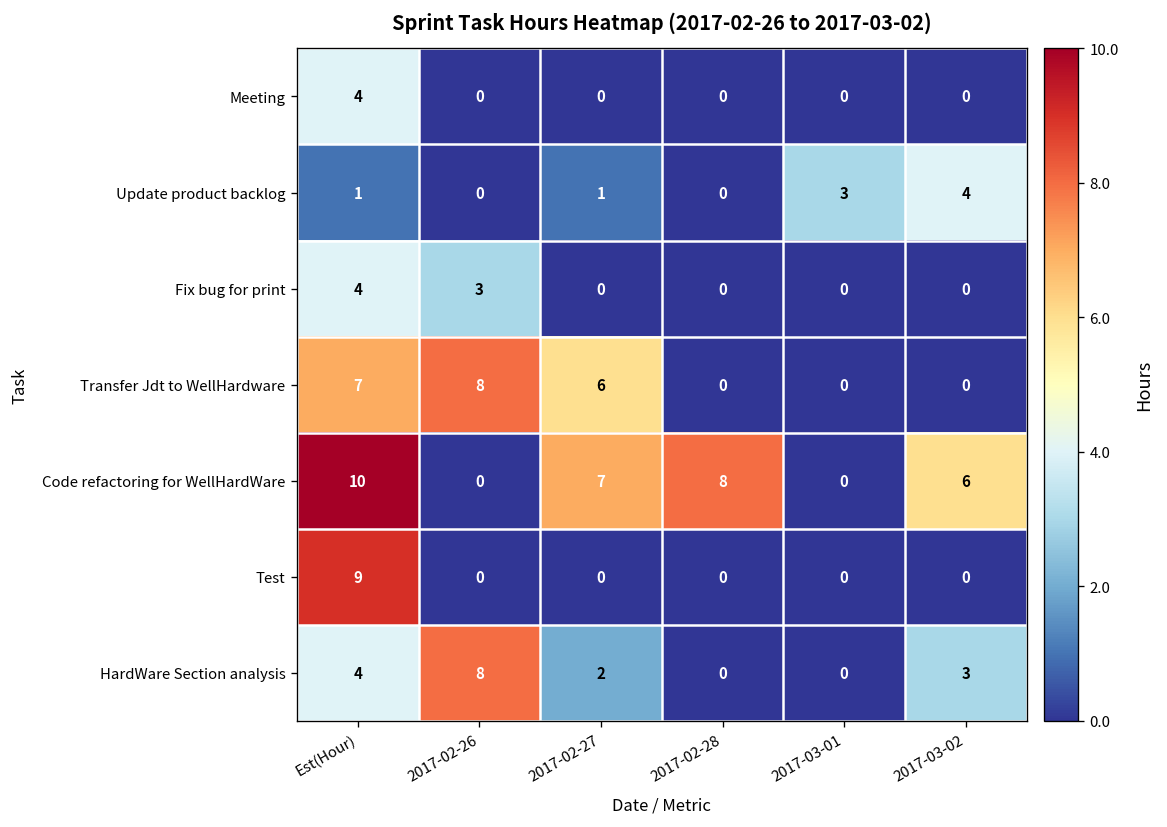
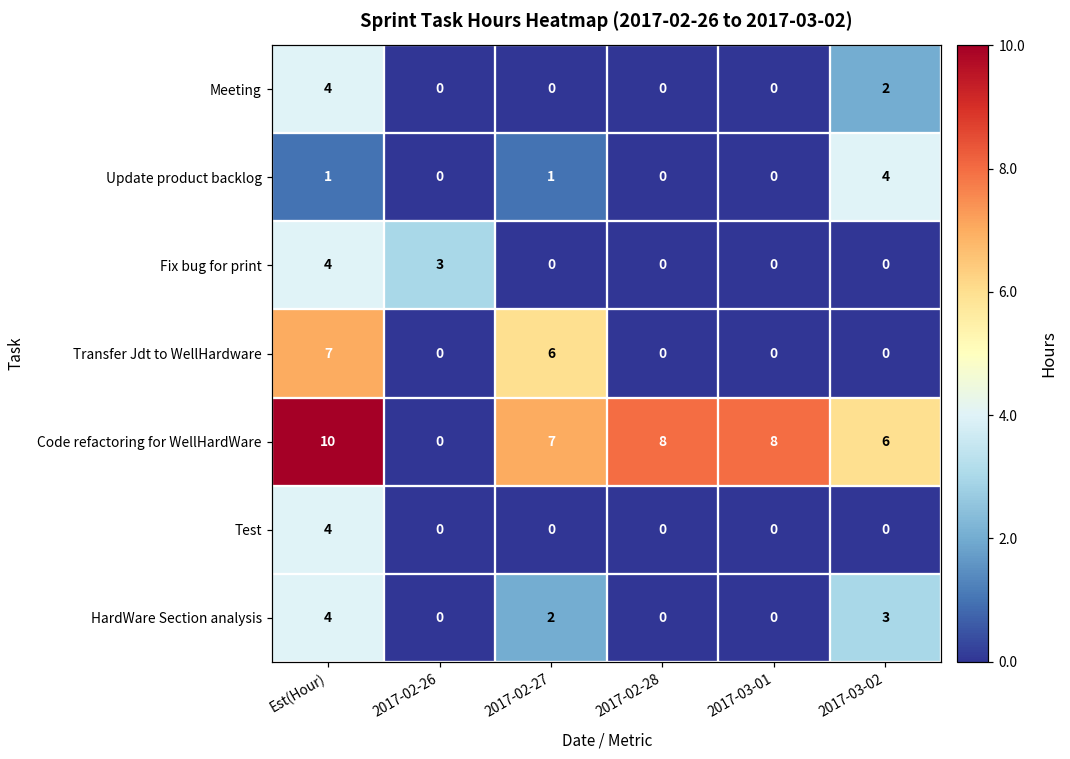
  {
    "Meeting": {
      "Est(Hour)": 4,
      "2017-02-26": 0,
      "2017-02-27": 0,
      "2017-02-28": 0,
      "2017-03-01": 0,
-     "2017-03-02": 0
+     "2017-03-02": 2
    },
    "Update product backlog": {
      "Est(Hour)": 1,
      "2017-02-26": 0,
      "2017-02-27": 1,
      "2017-02-28": 0,
-     "2017-03-01": 3,
+     "2017-03-01": 0,
      "2017-03-02": 4
    },
    "Fix bug for print": {
      "Est(Hour)": 4,
      "2017-02-26": 3,
      "2017-02-27": 0,
      "2017-02-28": 0,
      "2017-03-01": 0,
      "2017-03-02": 0
    },
    "Transfer Jdt to WellHardware": {
      "Est(Hour)": 7,
-     "2017-02-26": 8,
+     "2017-02-26": 0,
      "2017-02-27": 6,
      "2017-02-28": 0,
      "2017-03-01": 0,
      "2017-03-02": 0
    },
    "Code refactoring for WellHardWare": {
      "Est(Hour)": 10,
      "2017-02-26": 0,
      "2017-02-27": 7,
      "2017-02-28": 8,
-     "2017-03-01": 0,
+     "2017-03-01": 8,
      "2017-03-02": 6
    },
    "Test": {
-     "Est(Hour)": 9,
+     "Est(Hour)": 4,
      "2017-02-26": 0,
      "2017-02-27": 0,
      "2017-02-28": 0,
      "2017-03-01": 0,
      "2017-03-02": 0
    },
    "HardWare Section analysis": {
      "Est(Hour)": 4,
-     "2017-02-26": 8,
+     "2017-02-26": 0,
      "2017-02-27": 2,
      "2017-02-28": 0,
      "2017-03-01": 0,
      "2017-03-02": 3
    }
  }
